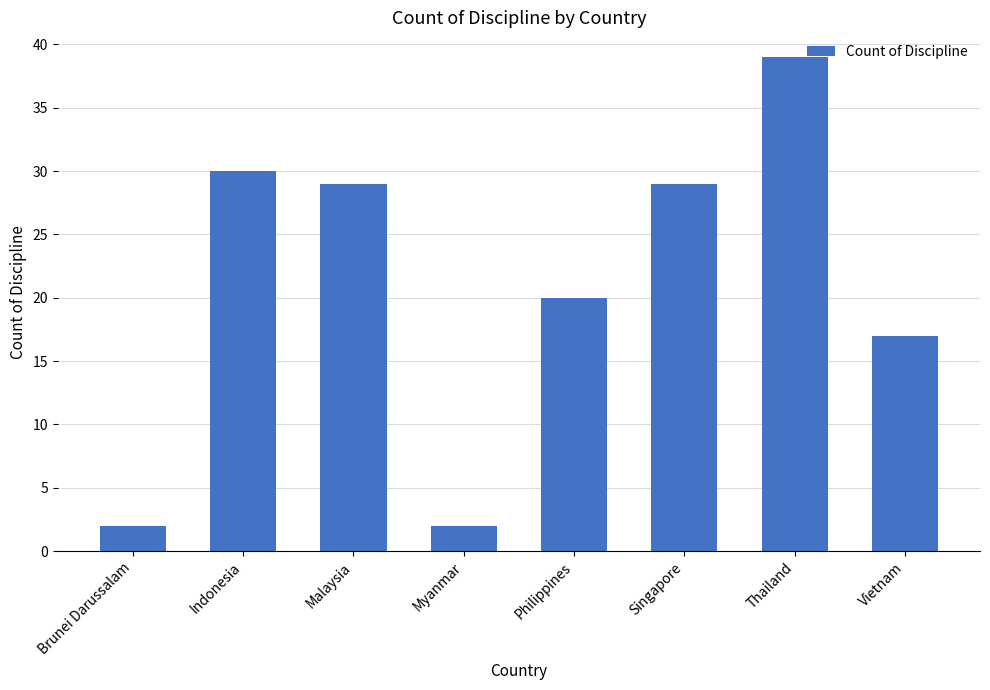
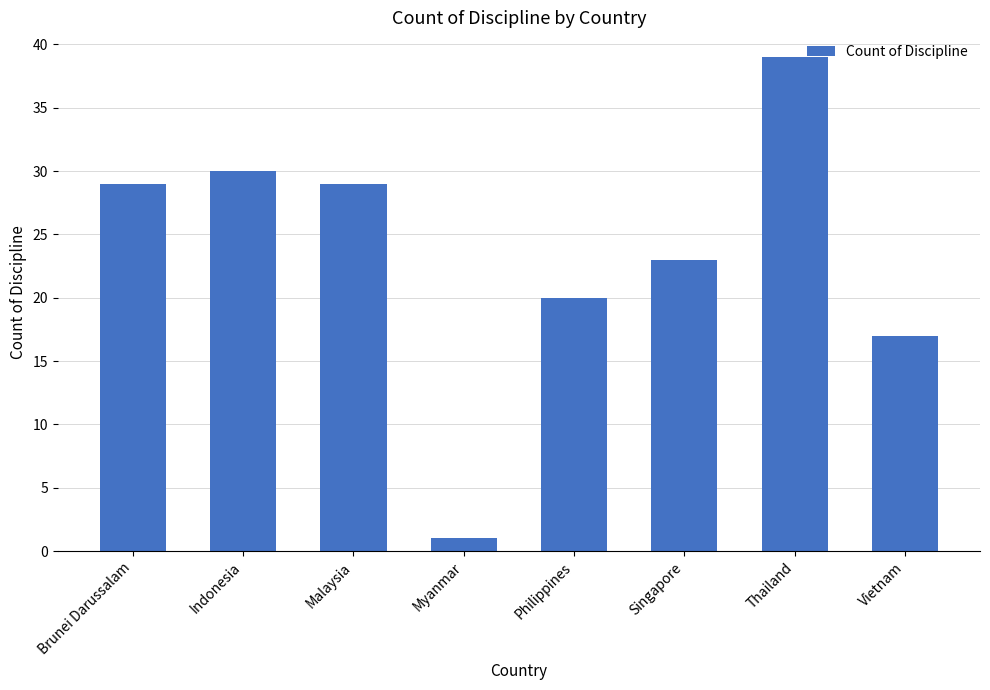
  {
-   "Brunei Darussalam": 2,
+   "Brunei Darussalam": 29,
    "Indonesia": 30,
    "Malaysia": 29,
-   "Myanmar": 2,
+   "Myanmar": 1,
    "Philippines": 20,
-   "Singapore": 29,
+   "Singapore": 23,
    "Thailand": 39,
    "Vietnam": 17
  }
